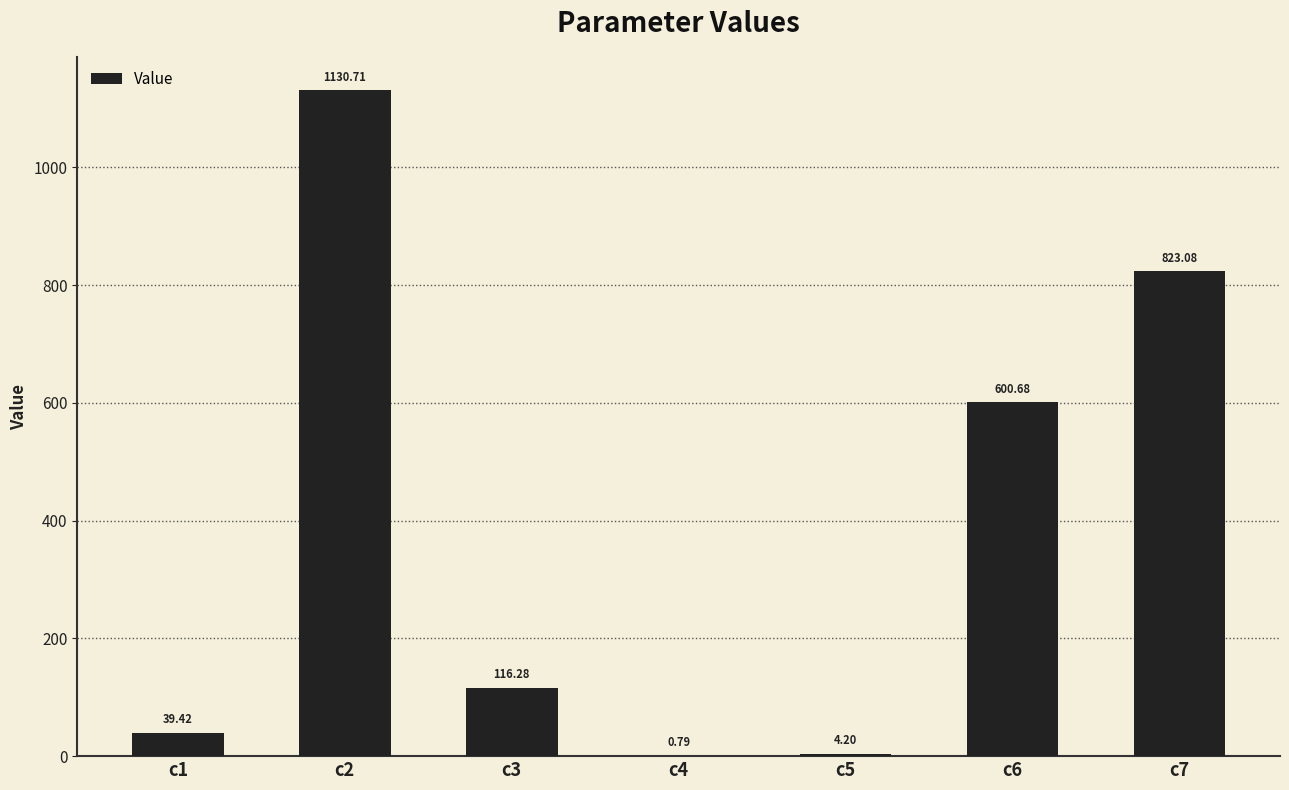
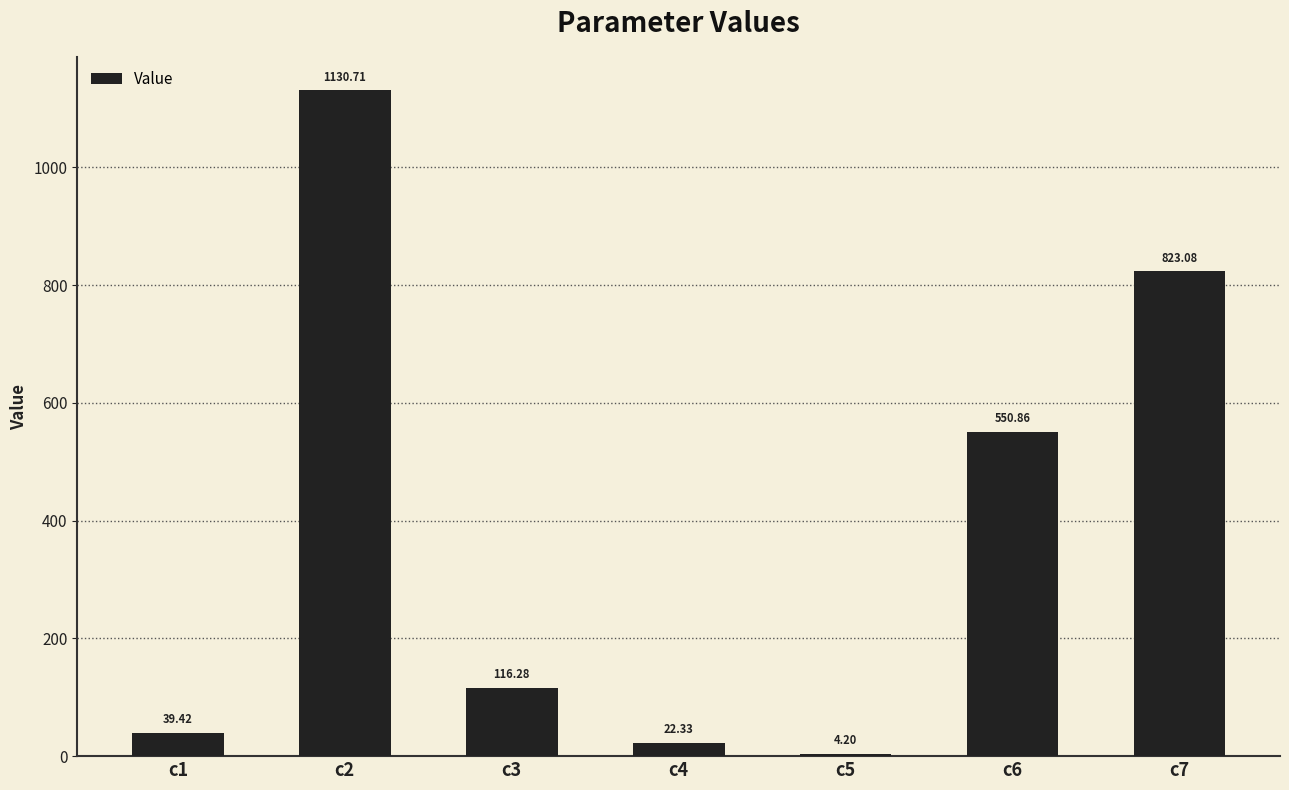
  {
    "c1": 39.42,
    "c2": 1130.71,
    "c3": 116.28,
-   "c4": 0.79,
+   "c4": 22.33,
    "c5": 4.20,
-   "c6": 600.68,
+   "c6": 550.86,
    "c7": 823.08
  }
